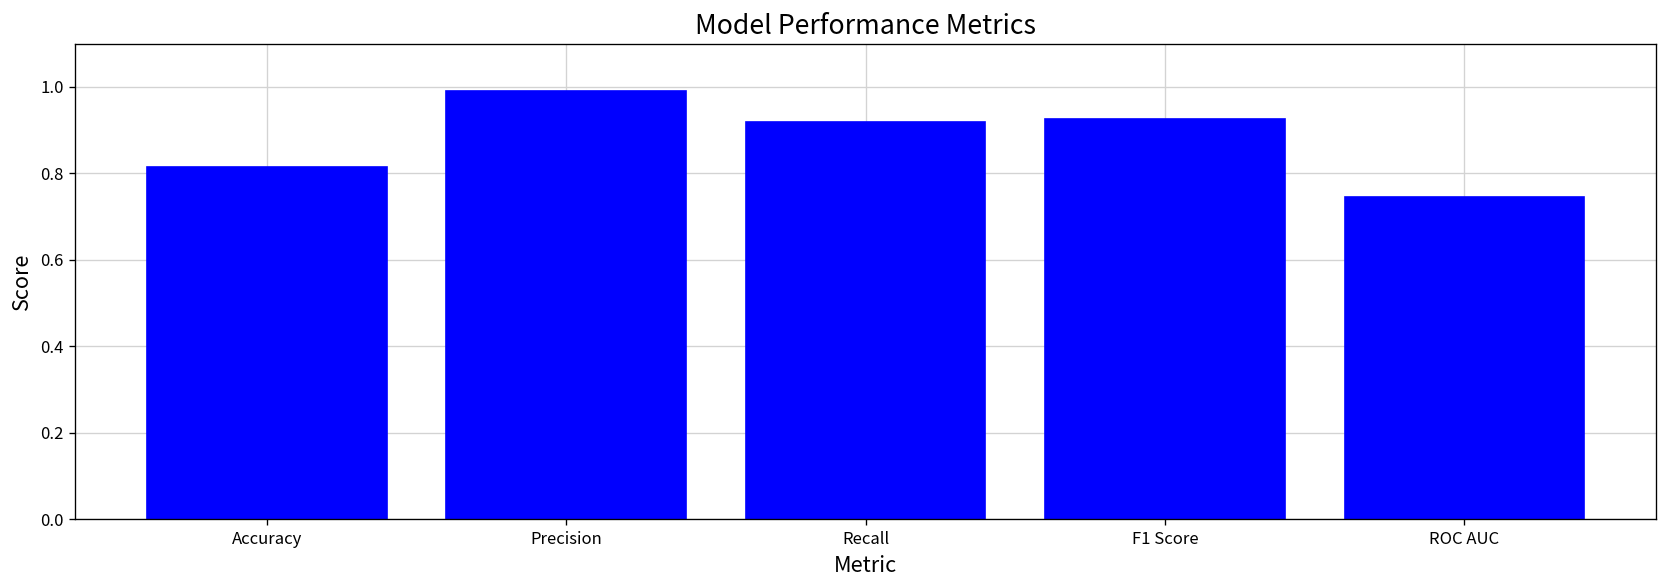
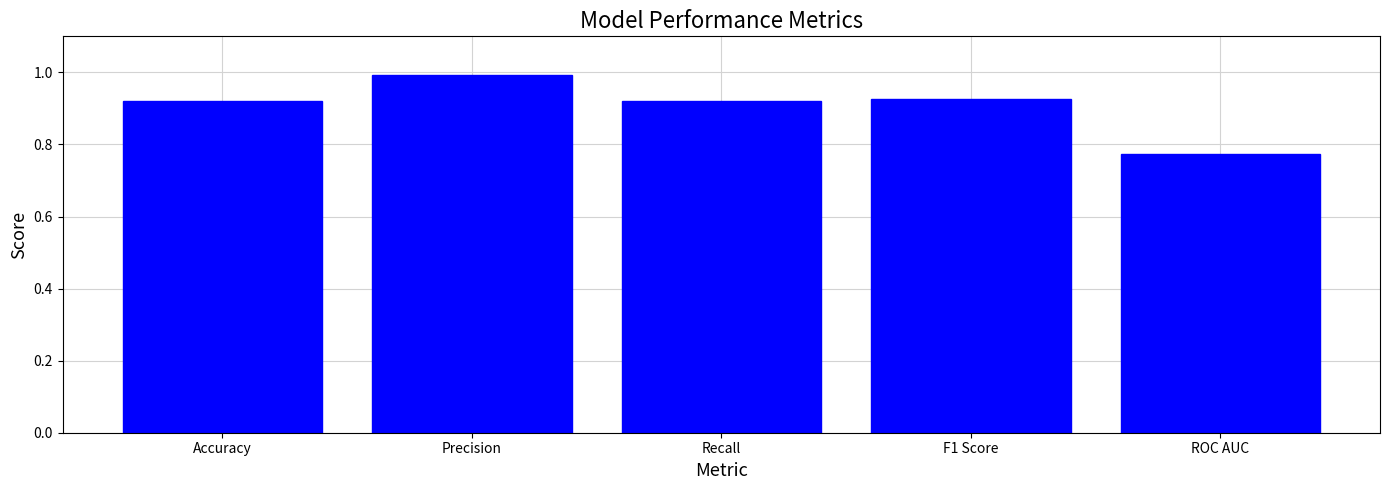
  {
-   "Accuracy": 0.81,
+   "Accuracy": 0.92,
    "Precision": 0.99,
    "Recall": 0.92,
    "F1 Score": 0.93,
-   "ROC AUC": 0.75
+   "ROC AUC": 0.77
  }
